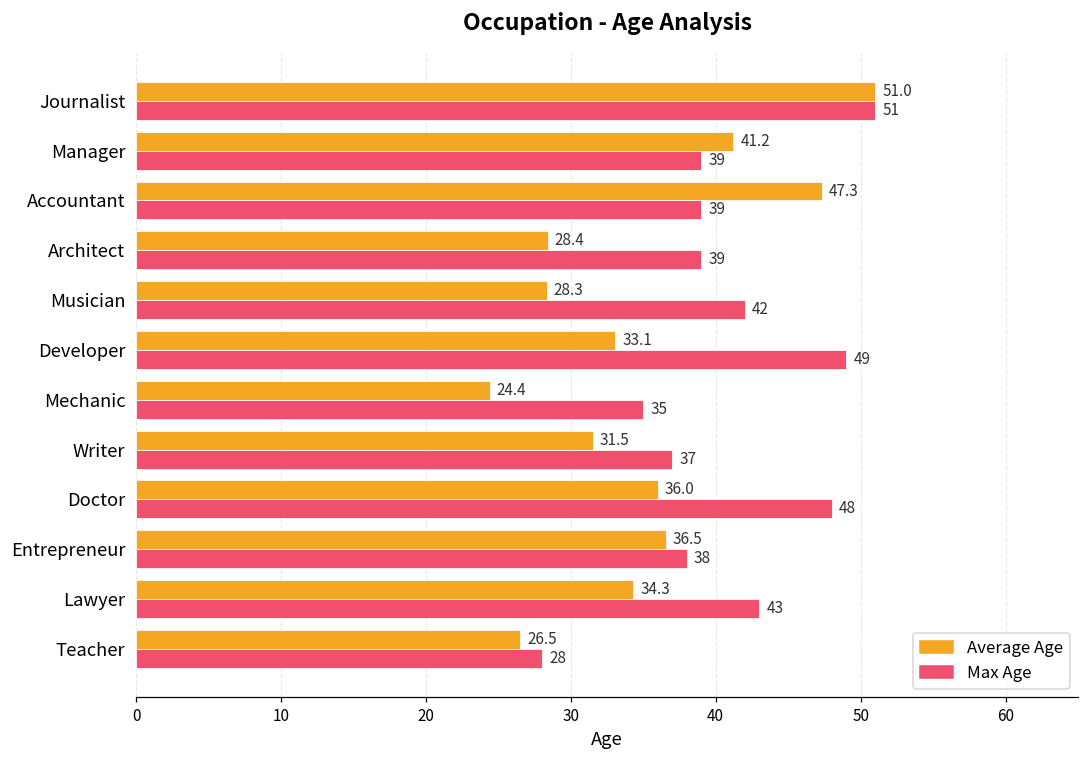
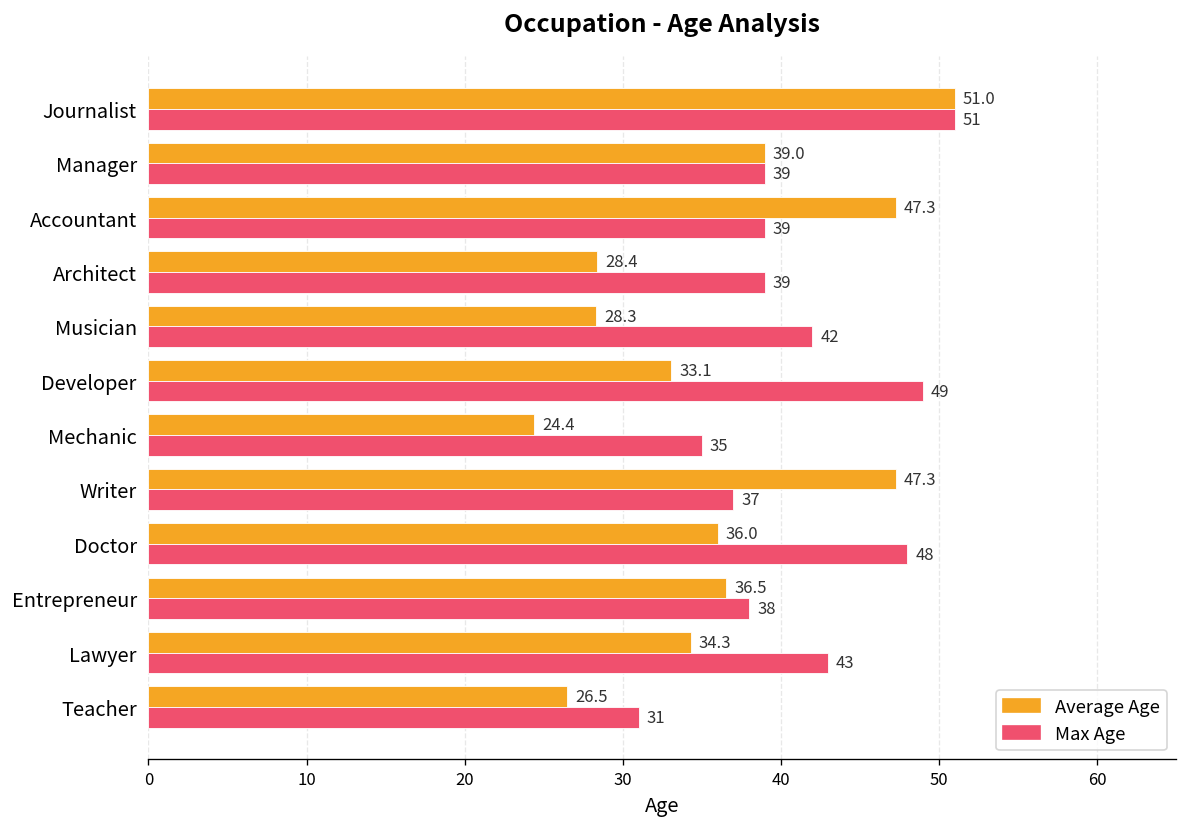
  {
    "Average Age": {
      "Journalist": 51.0,
-     "Manager": 41.2,
+     "Manager": 39.0,
      "Accountant": 47.3,
      "Architect": 28.4,
      "Musician": 28.3,
      "Developer": 33.1,
      "Mechanic": 24.4,
-     "Writer": 31.5,
+     "Writer": 47.3,
      "Doctor": 36.0,
      "Entrepreneur": 36.5,
      "Lawyer": 34.3,
      "Teacher": 26.5
    },
    "Max Age": {
      "Journalist": 51,
      "Manager": 39,
      "Accountant": 39,
      "Architect": 39,
      "Musician": 42,
      "Developer": 49,
      "Mechanic": 35,
      "Writer": 37,
      "Doctor": 48,
      "Entrepreneur": 38,
      "Lawyer": 43,
-     "Teacher": 28
+     "Teacher": 31
    }
  }
